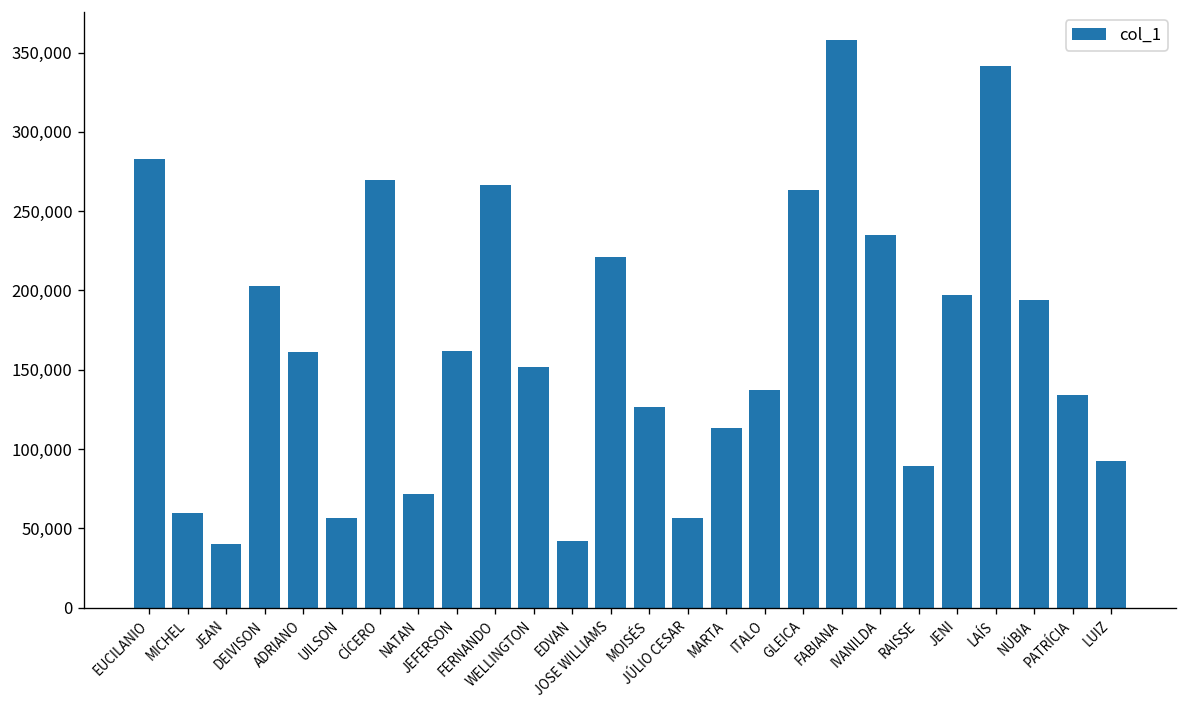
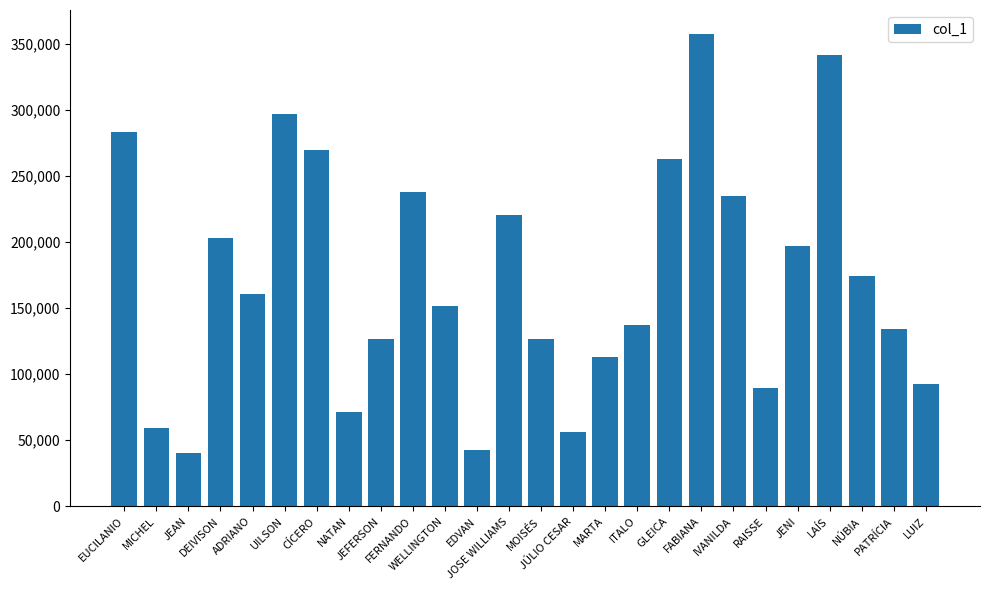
  {
    "EUCILANIO": "283,000",
    "MICHEL": "60,000",
    "JEAN": "40,000",
    "DEIVISON": "203,000",
    "ADRIANO": "161,000",
-   "UILSON": "56,000",
+   "UILSON": "297,000",
    "CÍCERO": "269,000",
    "NATAN": "72,000",
-   "JEFERSON": "162,000",
-   "FERNANDO": "266,000",
+   "JEFERSON": "127,000",
+   "FERNANDO": "238,000",
    "WELLINGTON": "152,000",
    "EDVAN": "42,000",
    "JOSE WILLIAMS": "221,000",
    "MOISÉS": "127,000",
    "JÚLIO CESAR": "57,000",
    "MARTA": "113,000",
    "ITALO": "137,000",
    "GLEICA": "263,000",
    "FABIANA": "358,000",
    "IVANILDA": "235,000",
    "RAISSE": "89,000",
    "JENI": "197,000",
    "LAÍS": "341,000",
-   "NÚBIA": "194,000",
+   "NÚBIA": "174,000",
    "PATRÍCIA": "134,000",
    "LUIZ": "93,000"
  }
